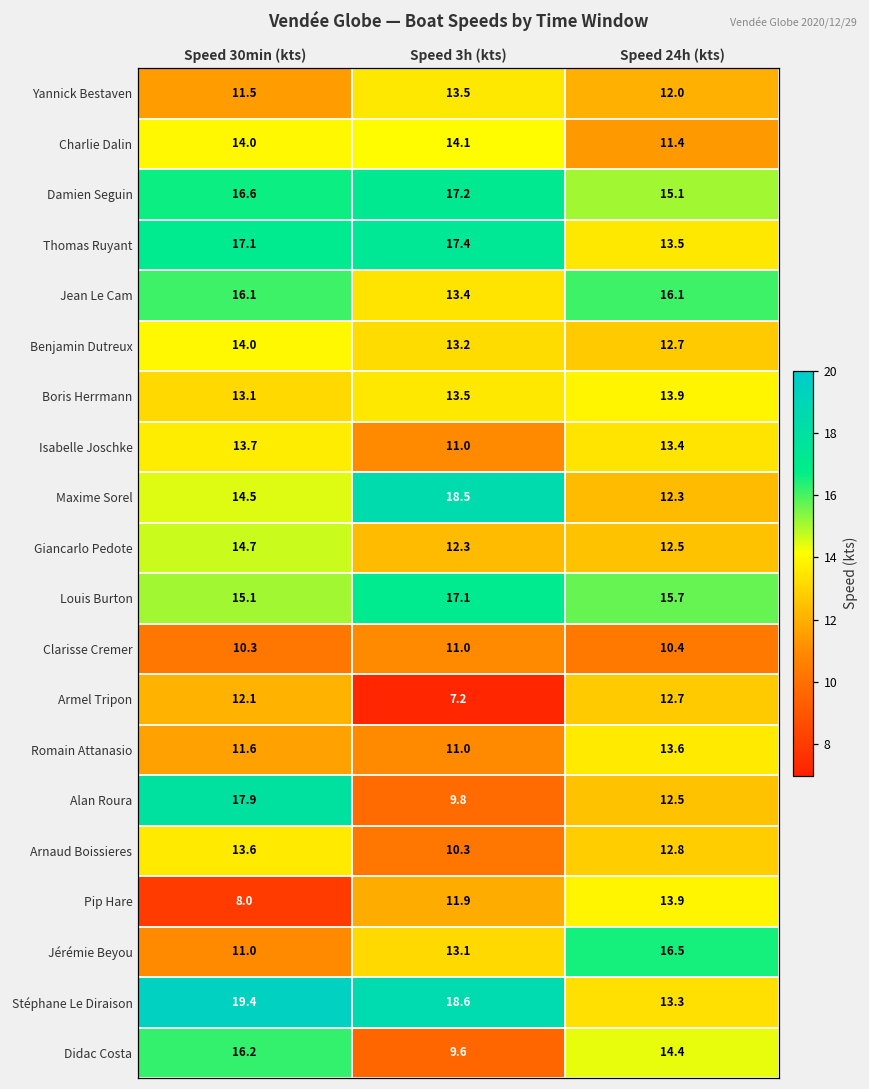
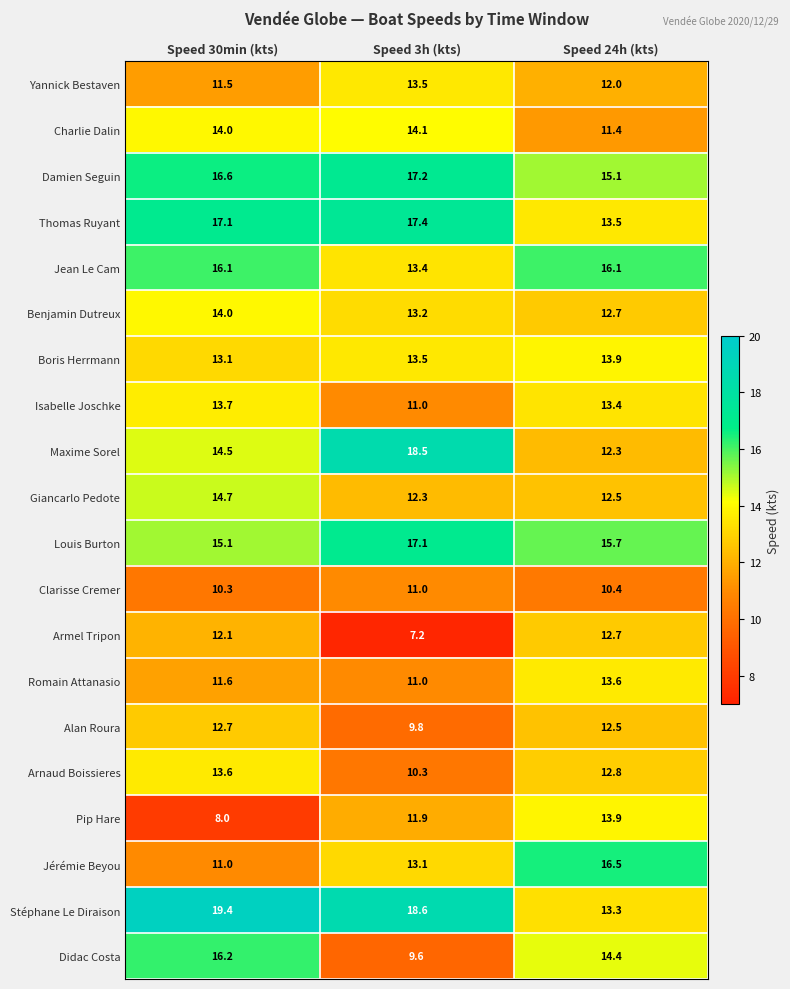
  {
    "Yannick Bestaven": {
      "Speed 30min (kts)": 11.5,
      "Speed 3h (kts)": 13.5,
      "Speed 24h (kts)": 12.0
    },
    "Charlie Dalin": {
      "Speed 30min (kts)": 14.0,
      "Speed 3h (kts)": 14.1,
      "Speed 24h (kts)": 11.4
    },
    "Damien Seguin": {
      "Speed 30min (kts)": 16.6,
      "Speed 3h (kts)": 17.2,
      "Speed 24h (kts)": 15.1
    },
    "Thomas Ruyant": {
      "Speed 30min (kts)": 17.1,
      "Speed 3h (kts)": 17.4,
      "Speed 24h (kts)": 13.5
    },
    "Jean Le Cam": {
      "Speed 30min (kts)": 16.1,
      "Speed 3h (kts)": 13.4,
      "Speed 24h (kts)": 16.1
    },
    "Benjamin Dutreux": {
      "Speed 30min (kts)": 14.0,
      "Speed 3h (kts)": 13.2,
      "Speed 24h (kts)": 12.7
    },
    "Boris Herrmann": {
      "Speed 30min (kts)": 13.1,
      "Speed 3h (kts)": 13.5,
      "Speed 24h (kts)": 13.9
    },
    "Isabelle Joschke": {
      "Speed 30min (kts)": 13.7,
      "Speed 3h (kts)": 11.0,
      "Speed 24h (kts)": 13.4
    },
    "Maxime Sorel": {
      "Speed 30min (kts)": 14.5,
      "Speed 3h (kts)": 18.5,
      "Speed 24h (kts)": 12.3
    },
    "Giancarlo Pedote": {
      "Speed 30min (kts)": 14.7,
      "Speed 3h (kts)": 12.3,
      "Speed 24h (kts)": 12.5
    },
    "Louis Burton": {
      "Speed 30min (kts)": 15.1,
      "Speed 3h (kts)": 17.1,
      "Speed 24h (kts)": 15.7
    },
    "Clarisse Cremer": {
      "Speed 30min (kts)": 10.3,
      "Speed 3h (kts)": 11.0,
      "Speed 24h (kts)": 10.4
    },
    "Armel Tripon": {
      "Speed 30min (kts)": 12.1,
      "Speed 3h (kts)": 7.2,
      "Speed 24h (kts)": 12.7
    },
    "Romain Attanasio": {
      "Speed 30min (kts)": 11.6,
      "Speed 3h (kts)": 11.0,
      "Speed 24h (kts)": 13.6
    },
    "Alan Roura": {
-     "Speed 30min (kts)": 17.9,
+     "Speed 30min (kts)": 12.7,
      "Speed 3h (kts)": 9.8,
      "Speed 24h (kts)": 12.5
    },
    "Arnaud Boissieres": {
      "Speed 30min (kts)": 13.6,
      "Speed 3h (kts)": 10.3,
      "Speed 24h (kts)": 12.8
    },
    "Pip Hare": {
      "Speed 30min (kts)": 8.0,
      "Speed 3h (kts)": 11.9,
      "Speed 24h (kts)": 13.9
    },
    "Jérémie Beyou": {
      "Speed 30min (kts)": 11.0,
      "Speed 3h (kts)": 13.1,
      "Speed 24h (kts)": 16.5
    },
    "Stéphane Le Diraison": {
      "Speed 30min (kts)": 19.4,
      "Speed 3h (kts)": 18.6,
      "Speed 24h (kts)": 13.3
    },
    "Didac Costa": {
      "Speed 30min (kts)": 16.2,
      "Speed 3h (kts)": 9.6,
      "Speed 24h (kts)": 14.4
    }
  }
